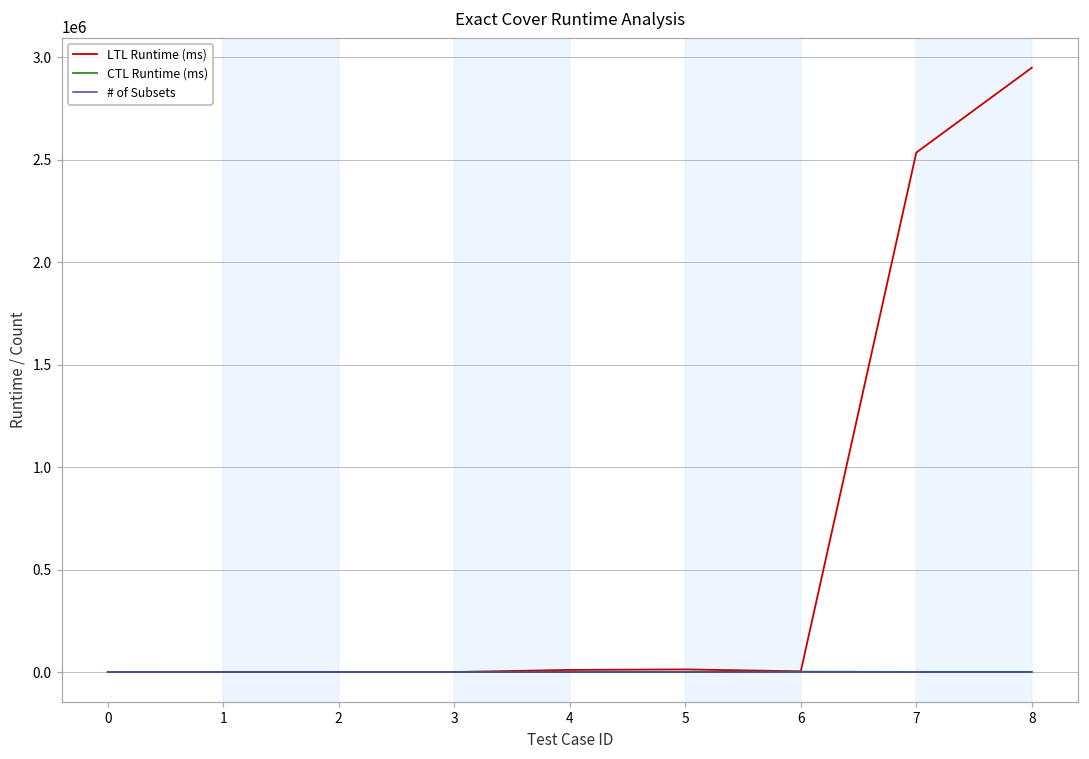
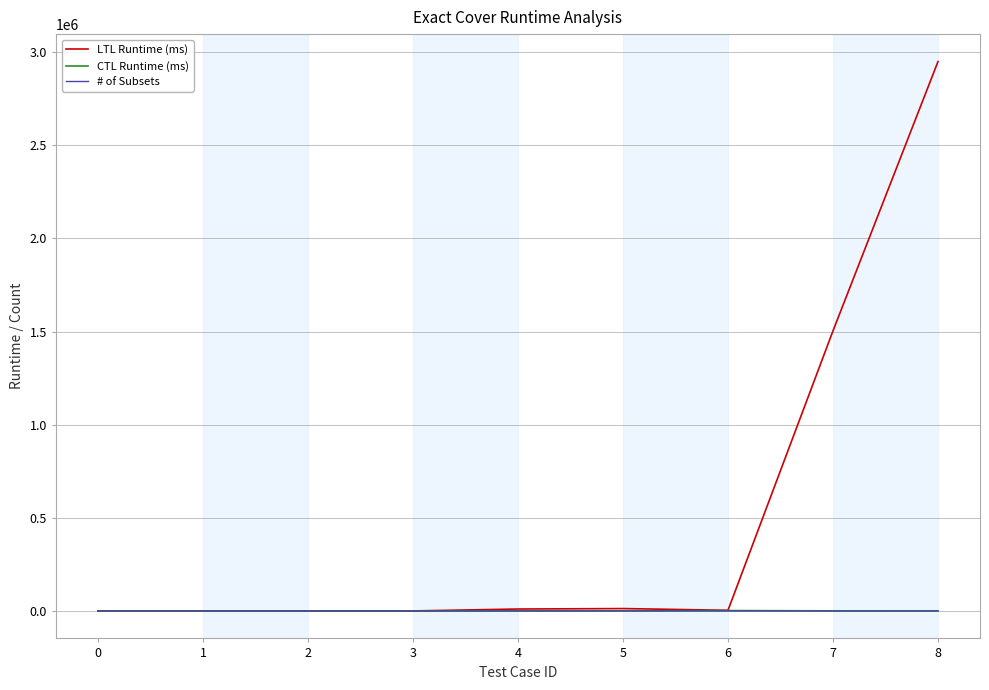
  {
    "LTL Runtime (ms)": {
-     "7": 2540000,
+     "7": 1500000,
      "8": 2950000
    },
    "# of Subsets": {
      "7": 0,
      "8": 0
    }
  }
